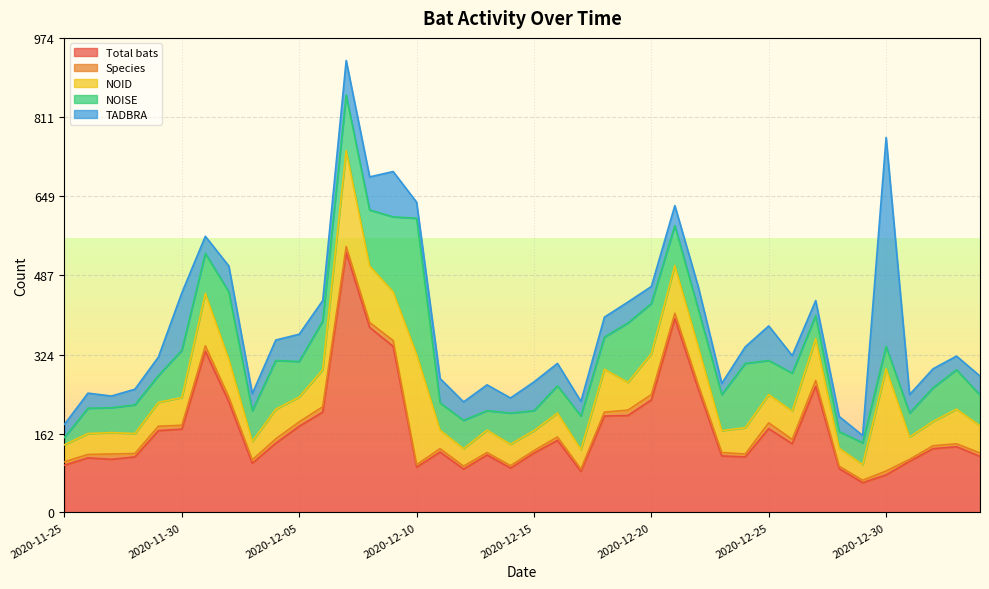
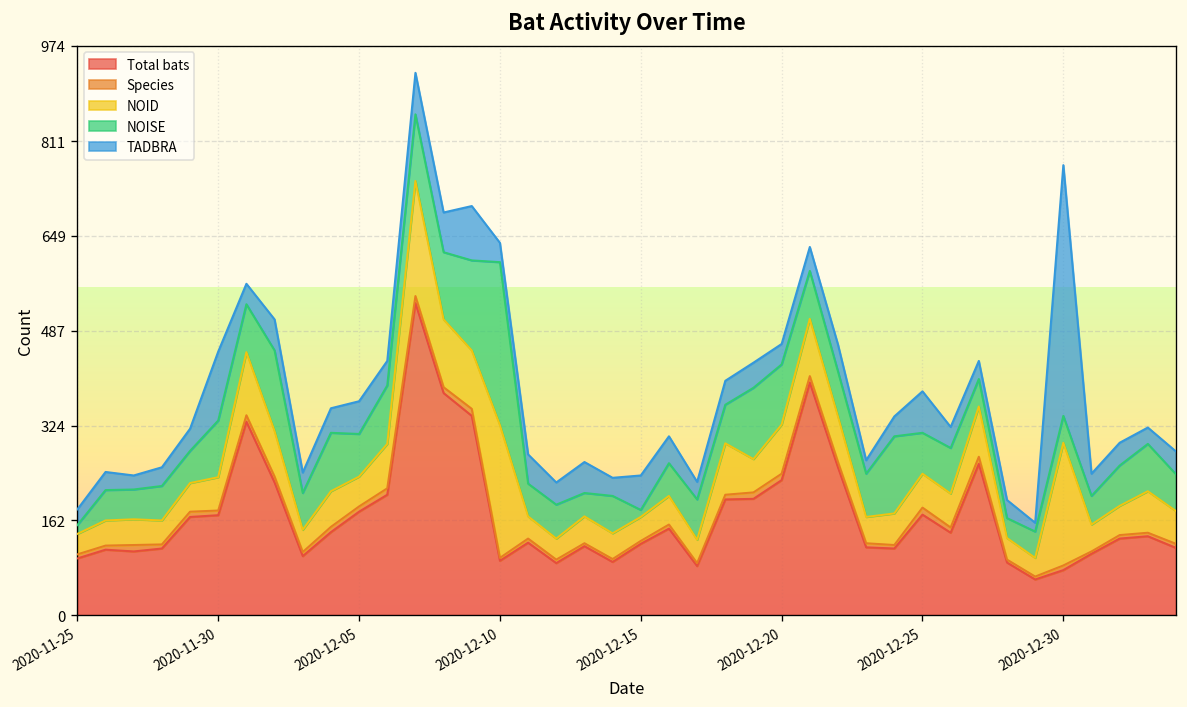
  {
    "NOID": {
      "2020-11-25": 40,
      "2020-11-30": 60,
      "2020-12-05": 50,
      "2020-12-10": 230,
      "2020-12-15": 40,
      "2020-12-20": 80,
      "2020-12-25": 60,
      "2020-12-30": 210
    },
    "NOISE": {
      "2020-11-25": 20,
      "2020-11-30": 100,
      "2020-12-05": 70,
      "2020-12-10": 280,
-     "2020-12-15": 40,
+     "2020-12-15": 10,
      "2020-12-20": 100,
      "2020-12-25": 70,
      "2020-12-30": 50
    },
    "TADBRA": {
      "2020-11-25": 30,
      "2020-11-30": 120,
      "2020-12-05": 60,
      "2020-12-10": 30,
      "2020-12-15": 60,
      "2020-12-20": 40,
      "2020-12-25": 70,
      "2020-12-30": 430
    }
  }
